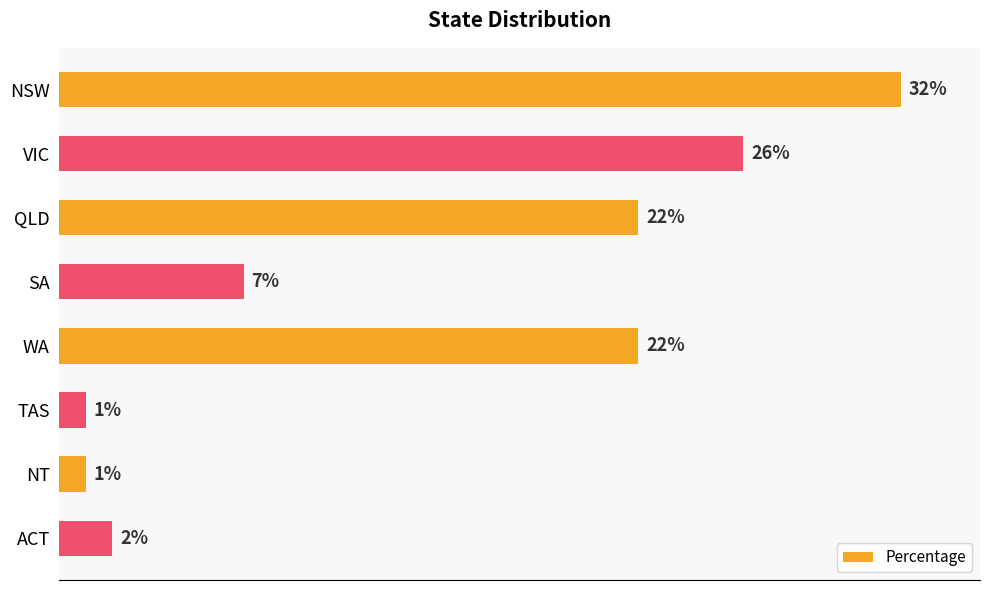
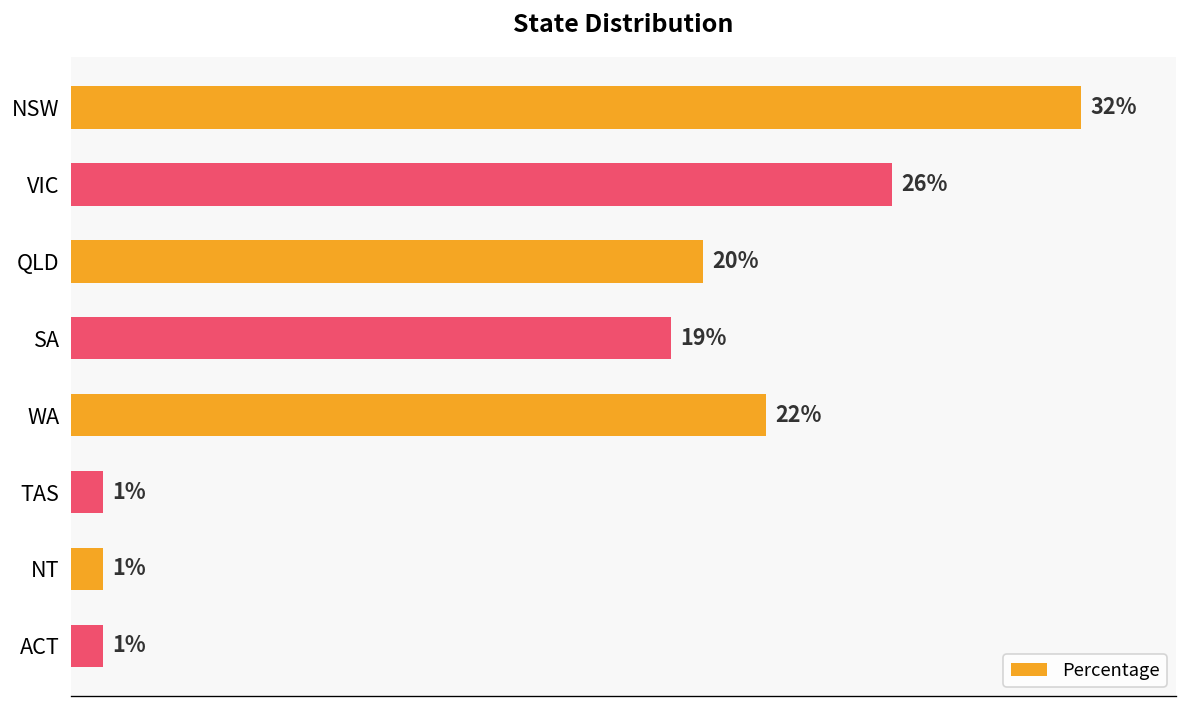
  {
    "NSW": "32%",
    "VIC": "26%",
-   "QLD": "22%",
-   "SA": "7%",
+   "QLD": "20%",
+   "SA": "19%",
    "WA": "22%",
    "TAS": "1%",
    "NT": "1%",
-   "ACT": "2%"
+   "ACT": "1%"
  }
